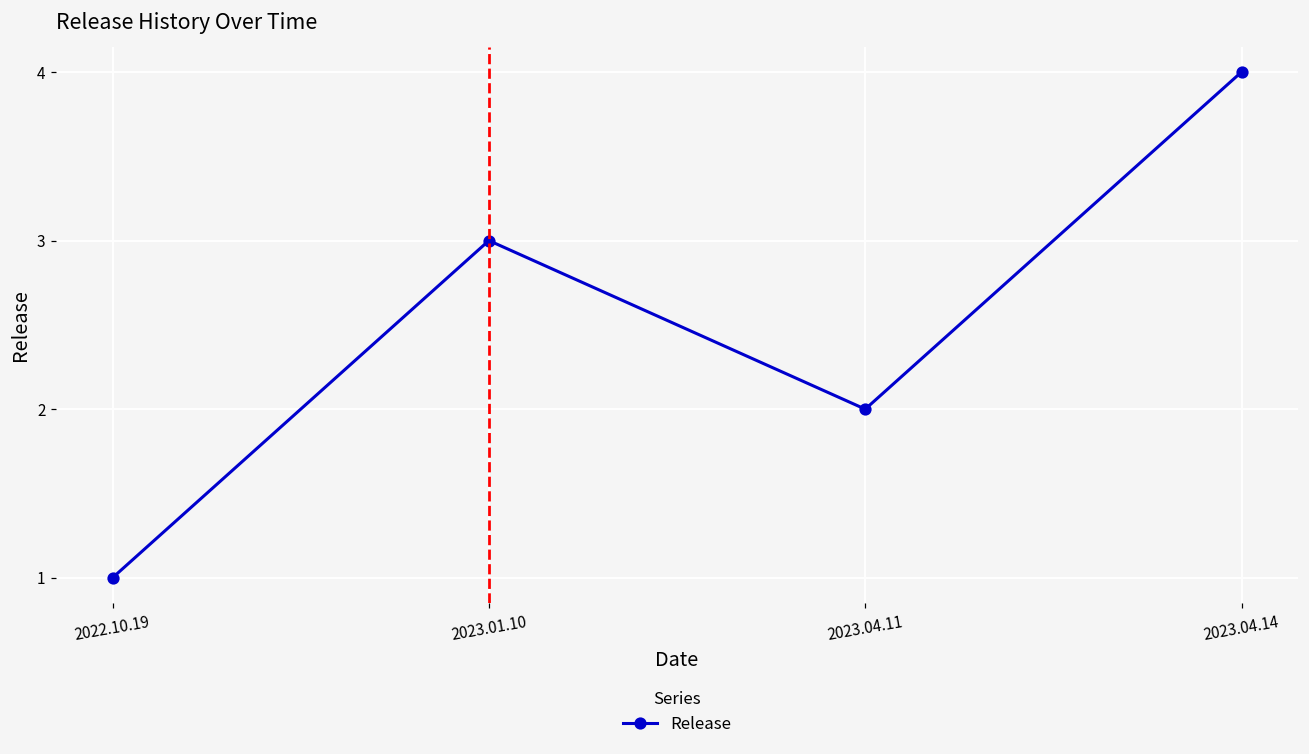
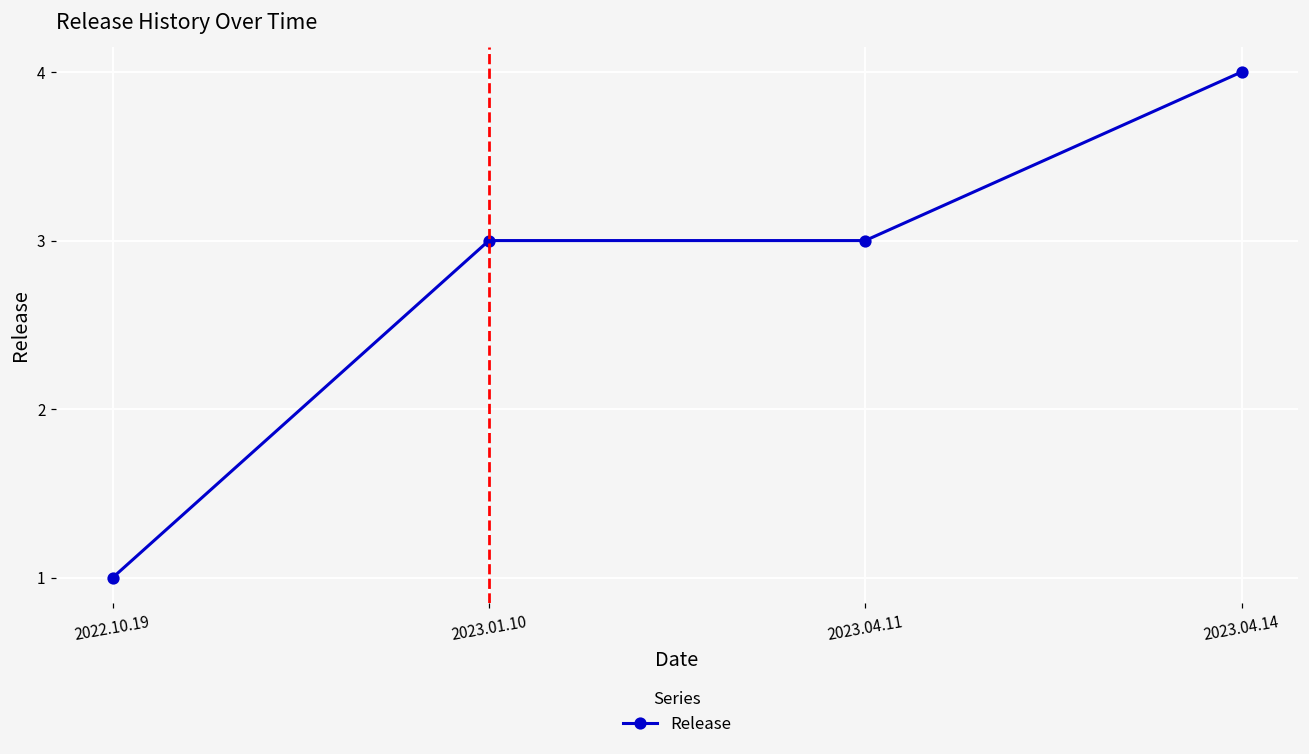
  {
    "2022.10.19": 1,
    "2023.01.10": 3,
-   "2023.04.11": 2,
+   "2023.04.11": 3,
    "2023.04.14": 4
  }
